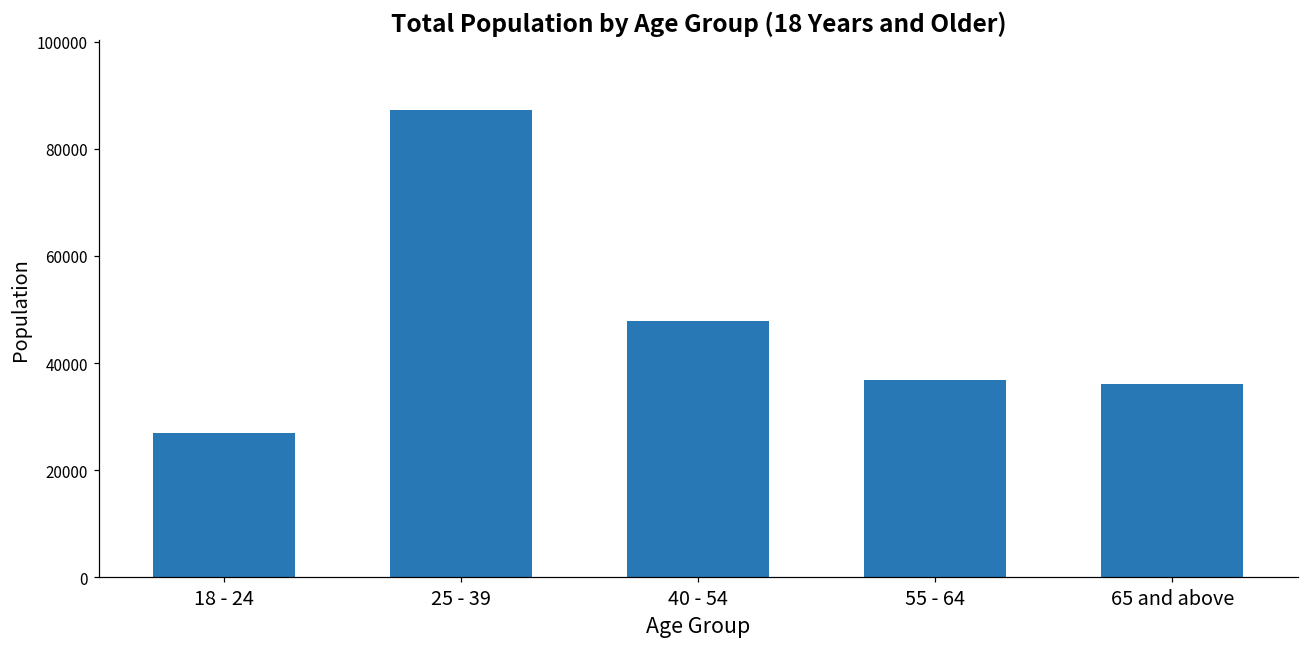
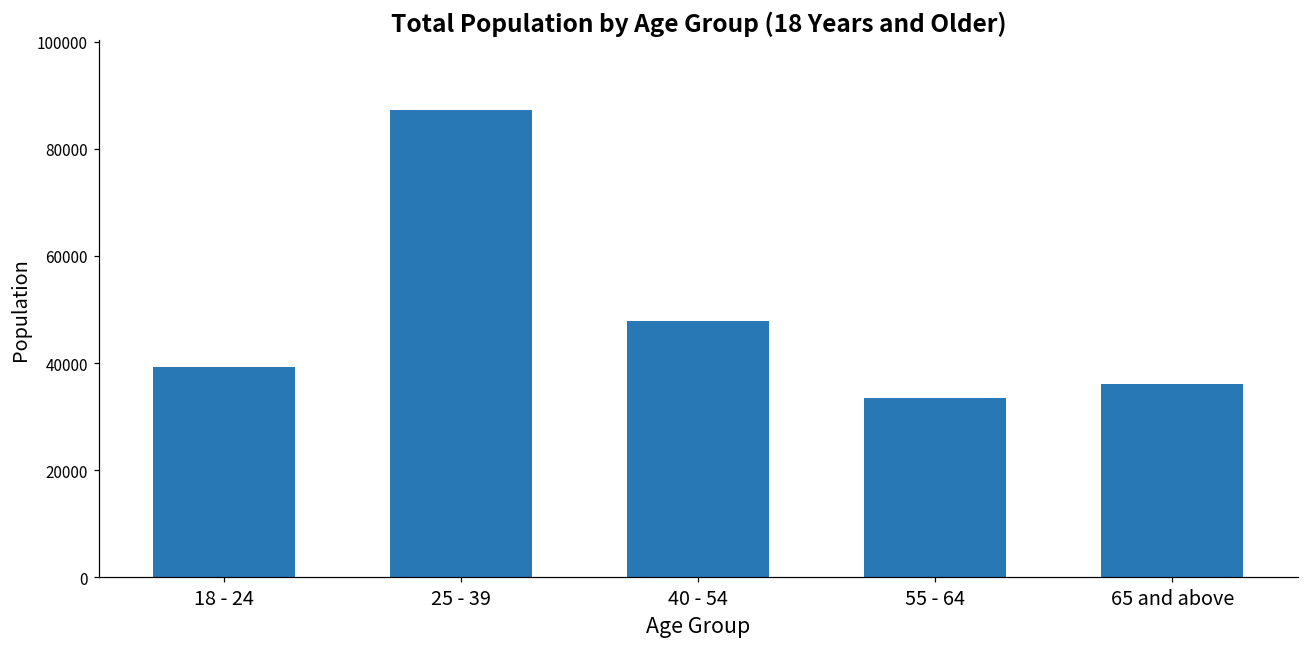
  {
-   "18 - 24": 27000,
+   "18 - 24": 39000,
    "25 - 39": 87000,
    "40 - 54": 48000,
-   "55 - 64": 37000,
+   "55 - 64": 33000,
    "65 and above": 36000
  }
